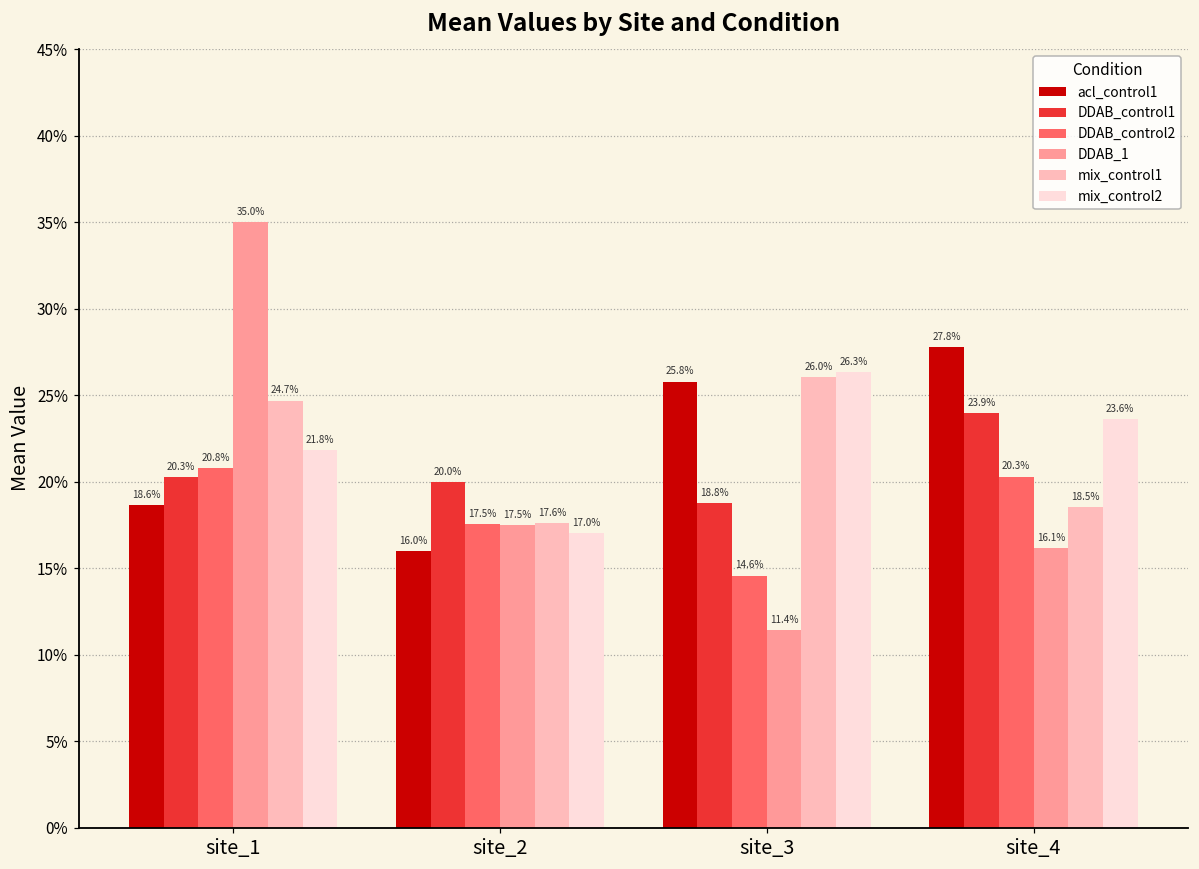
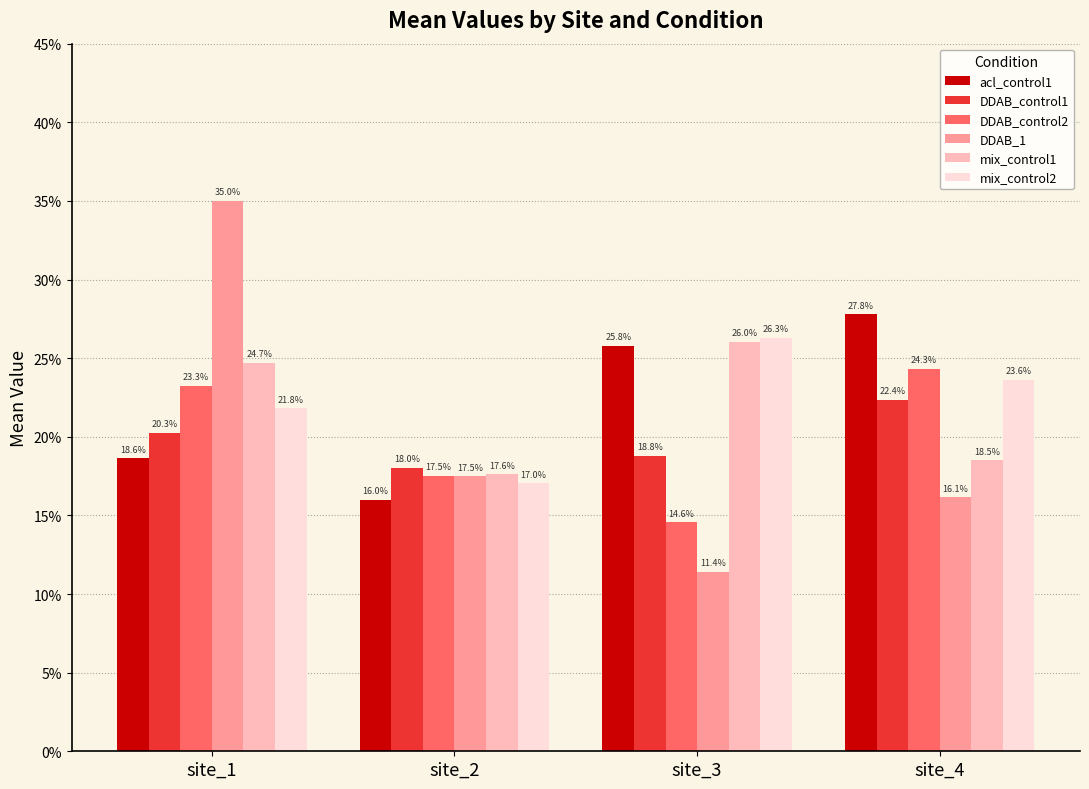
  {
    "acl_control1": {
      "site_1": "18.6%",
      "site_2": "16.0%",
      "site_3": "25.8%",
      "site_4": "27.8%"
    },
    "DDAB_control1": {
      "site_1": "20.3%",
-     "site_2": "20.0%",
+     "site_2": "18.0%",
      "site_3": "18.8%",
-     "site_4": "23.9%"
+     "site_4": "22.4%"
    },
    "DDAB_control2": {
-     "site_1": "20.8%",
+     "site_1": "23.3%",
      "site_2": "17.5%",
      "site_3": "14.6%",
-     "site_4": "20.3%"
+     "site_4": "24.3%"
    }
  }
